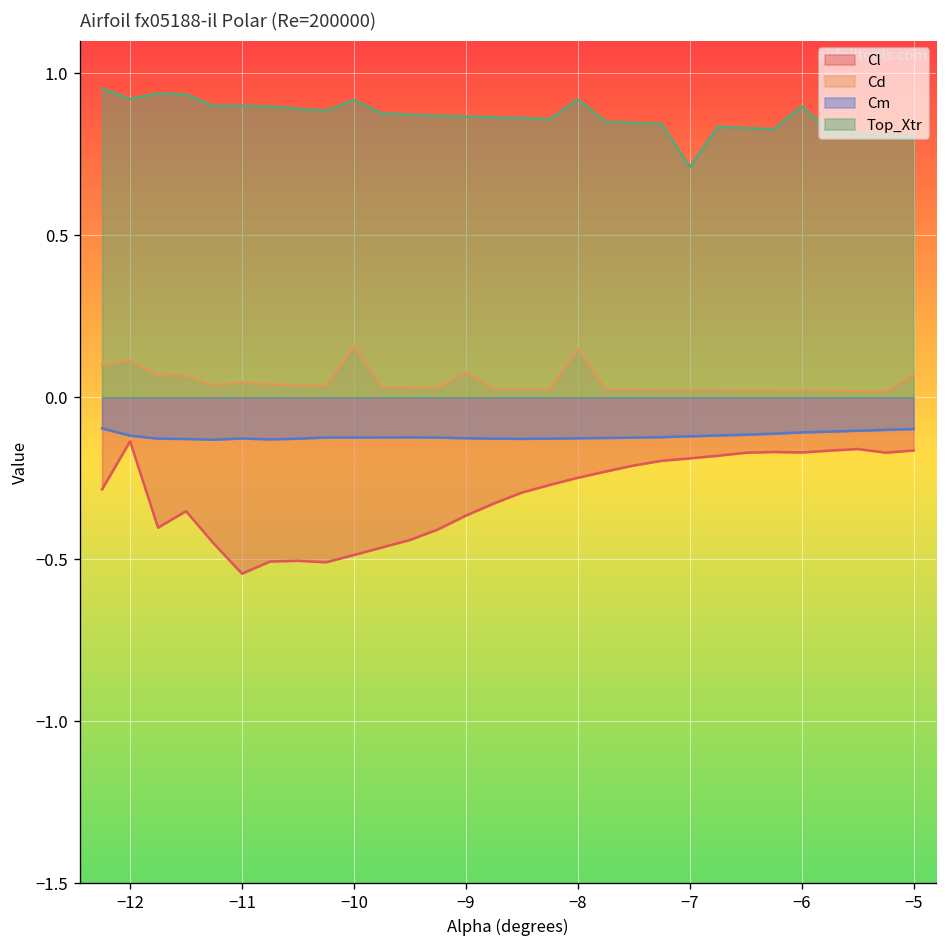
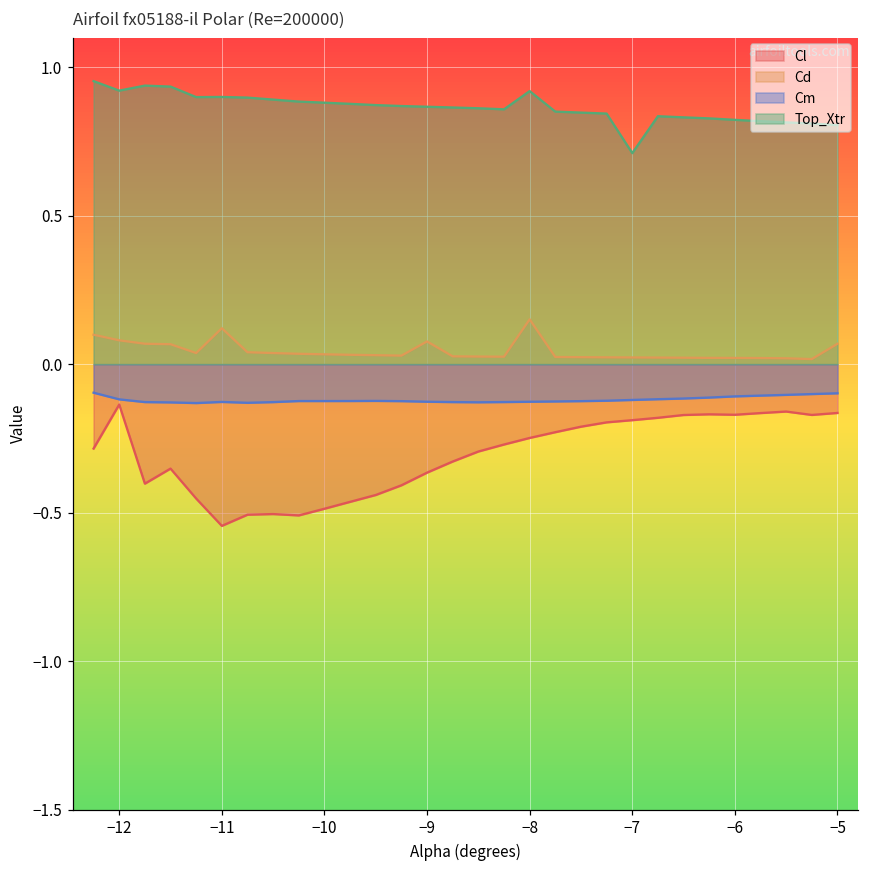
  {
    "Cd": {
-     "−12": 0.11,
-     "−11": 0.05,
-     "−10": 0.16,
+     "−12": 0.08,
+     "−11": 0.12,
+     "−10": 0.03,
      "−9": 0.08,
      "−8": 0.15,
      "−7": 0.02,
      "−6": 0.02,
      "−5": 0.07
    },
    "Top_Xtr": {
      "−12": 0.92,
      "−11": 0.90,
-     "−10": 0.92,
+     "−10": 0.88,
      "−9": 0.87,
      "−8": 0.92,
      "−7": 0.71,
-     "−6": 0.90
+     "−6": 0.82
    }
  }
